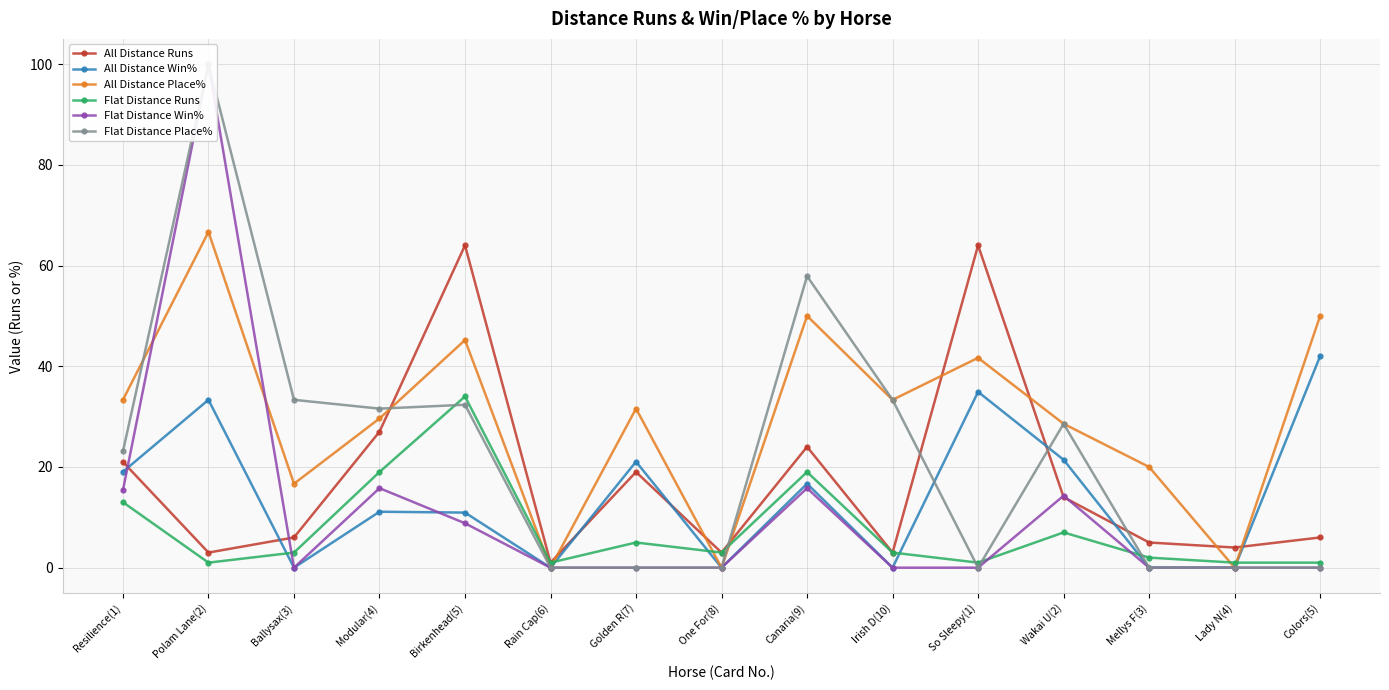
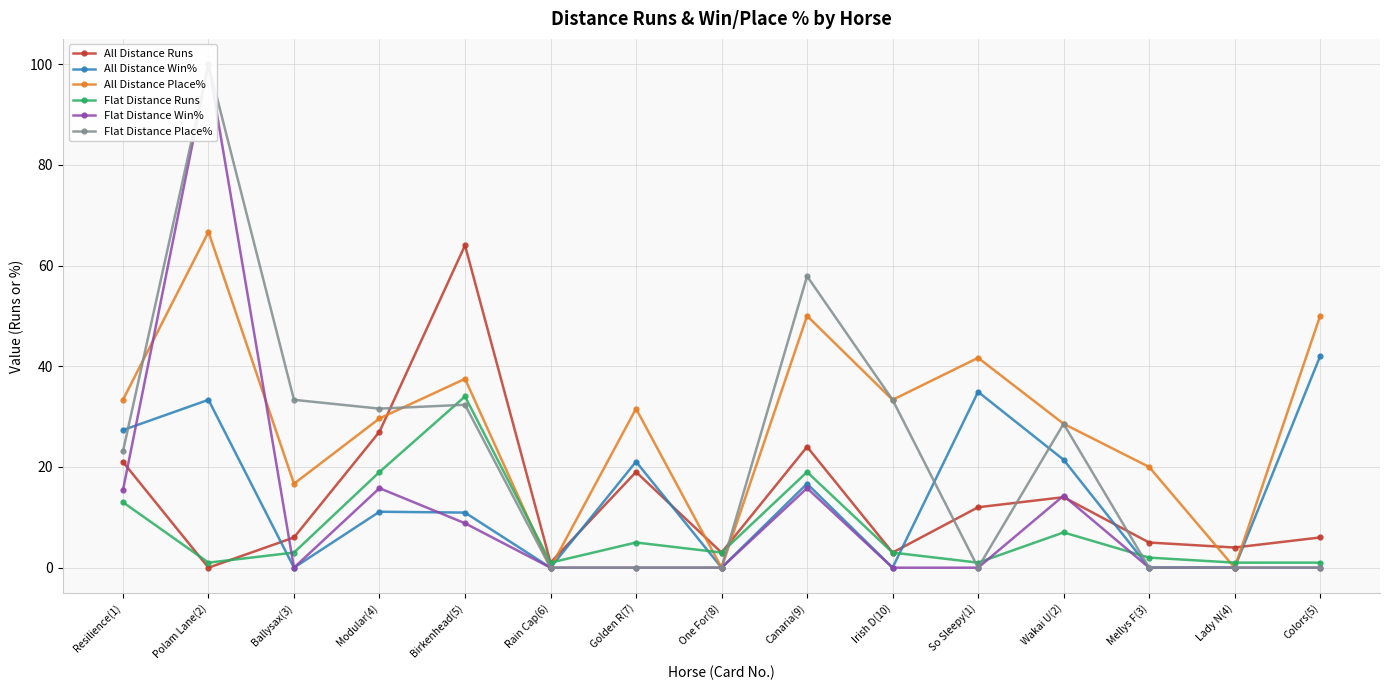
  {
    "All Distance Runs": {
      "Resilience(1)": 21,
-     "Polam Lane(2)": 3,
+     "Polam Lane(2)": 0,
      "Ballysax(3)": 6,
      "Modular(4)": 27,
      "Birkenhead(5)": 64,
      "Golden R(7)": 19,
      "Canaria(9)": 24,
-     "So Sleepy(1)": 64,
+     "So Sleepy(1)": 12,
      "Mellys F(3)": 5,
      "Lady N(4)": 4,
      "Colors(5)": 6
    },
    "All Distance Win%": {
-     "Resilience(1)": 19,
+     "Resilience(1)": 27,
      "Polam Lane(2)": 33,
      "Modular(4)": 11,
      "Birkenhead(5)": 11,
      "Golden R(7)": 21,
      "Canaria(9)": 17,
      "So Sleepy(1)": 35,
      "Wakai U(2)": 21,
      "Colors(5)": 42
    },
    "All Distance Place%": {
      "Resilience(1)": 33,
      "Polam Lane(2)": 67,
      "Ballysax(3)": 17,
      "Modular(4)": 30,
-     "Birkenhead(5)": 45,
+     "Birkenhead(5)": 38,
      "Golden R(7)": 32,
      "Canaria(9)": 50,
      "So Sleepy(1)": 42,
      "Mellys F(3)": 20,
      "Colors(5)": 50
    },
    "Flat Distance Runs": {
      "Resilience(1)": 13,
      "Polam Lane(2)": 1,
      "Ballysax(3)": 3,
      "Modular(4)": 19,
      "Birkenhead(5)": 34,
      "Golden R(7)": 5,
      "Canaria(9)": 19,
      "So Sleepy(1)": 1,
      "Wakai U(2)": 7,
      "Mellys F(3)": 2,
      "Lady N(4)": 1,
      "Colors(5)": 1
    },
    "Flat Distance Win%": {
      "Resilience(1)": 15,
      "Modular(4)": 16,
      "Birkenhead(5)": 9,
      "Canaria(9)": 16
    },
    "Flat Distance Place%": {
      "Resilience(1)": 23,
      "Ballysax(3)": 33,
      "Modular(4)": 32,
      "Birkenhead(5)": 32,
      "Canaria(9)": 58
    }
  }
